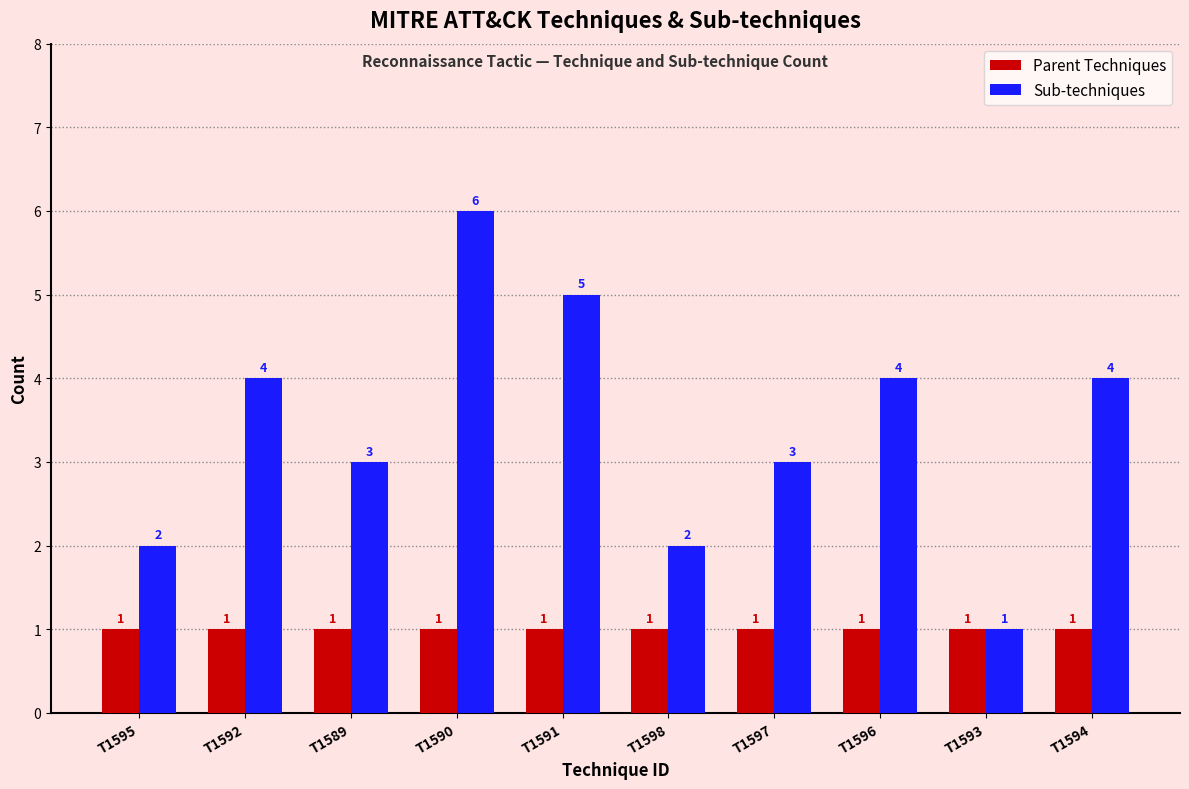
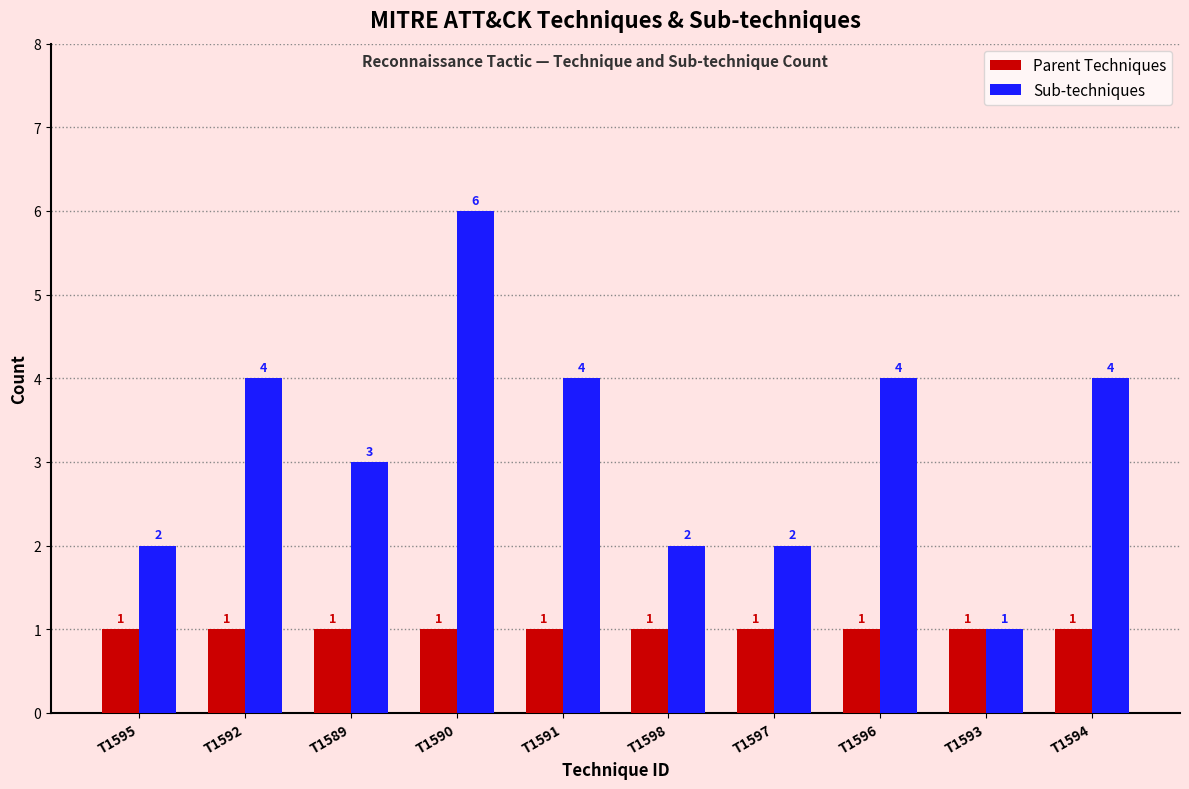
  {
    "Parent Techniques": {
      "T1595": 1,
      "T1592": 1,
      "T1589": 1,
      "T1590": 1,
      "T1591": 1,
      "T1598": 1,
      "T1597": 1,
      "T1596": 1,
      "T1593": 1,
      "T1594": 1
    },
    "Sub-techniques": {
      "T1595": 2,
      "T1592": 4,
      "T1589": 3,
      "T1590": 6,
-     "T1591": 5,
+     "T1591": 4,
      "T1598": 2,
-     "T1597": 3,
+     "T1597": 2,
      "T1596": 4,
      "T1593": 1,
      "T1594": 4
    }
  }
